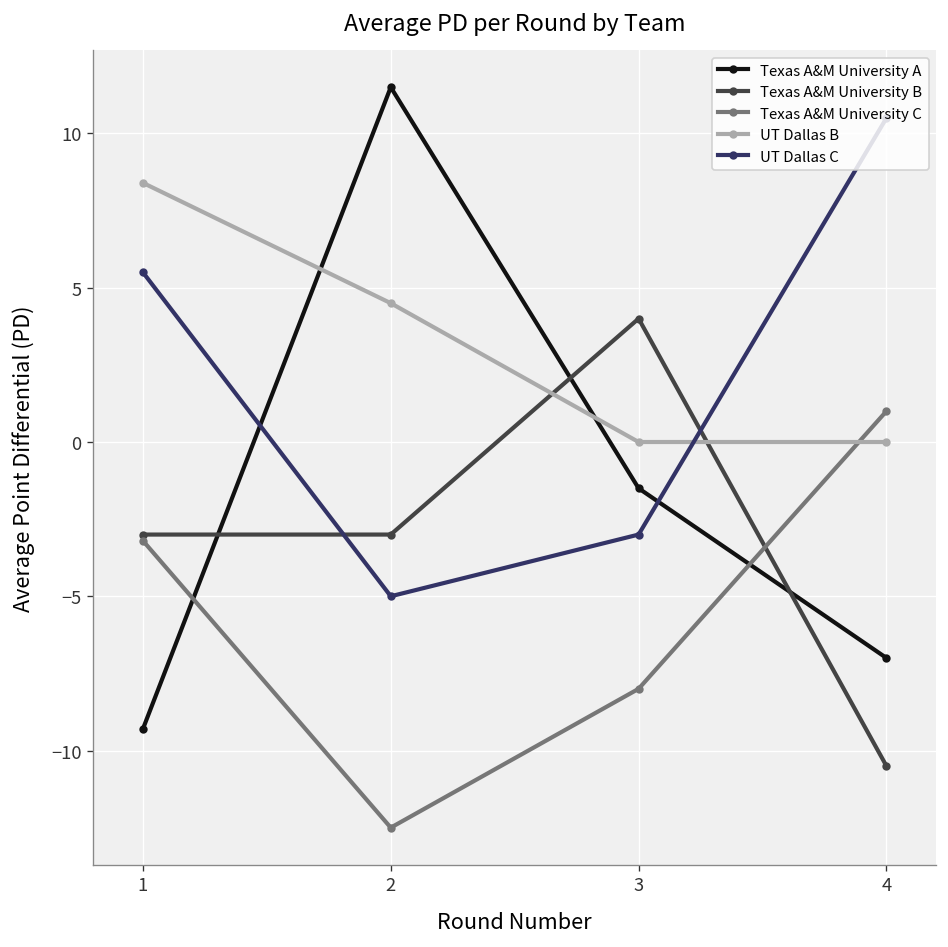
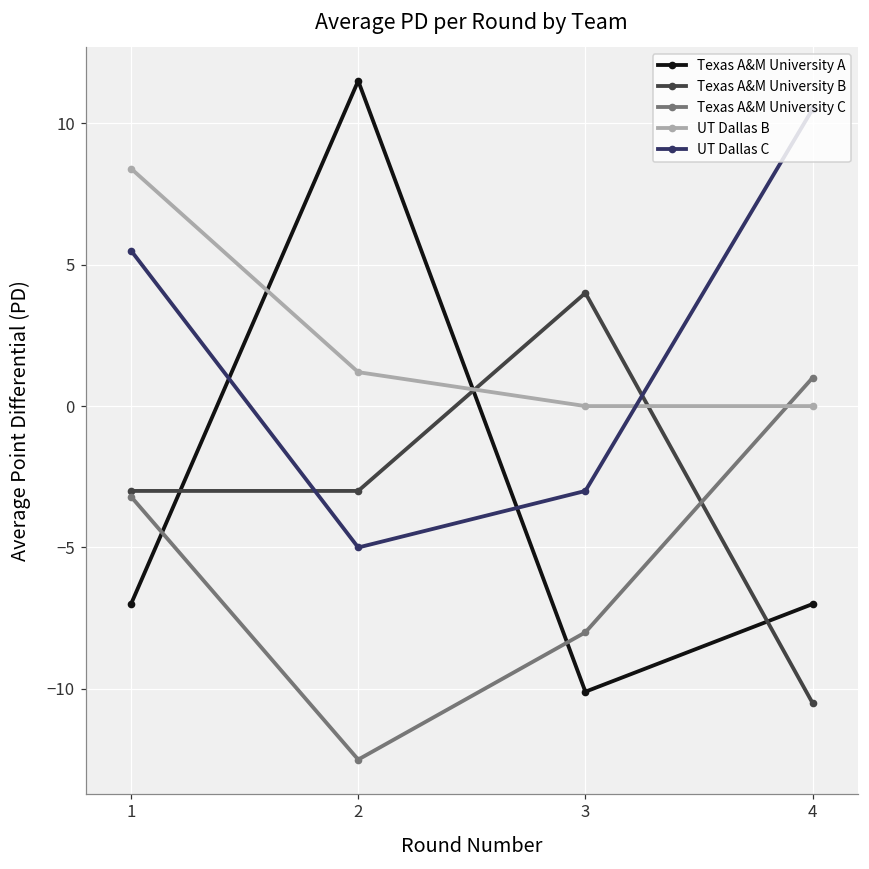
  {
    "Texas A&M University A": {
-     "1": -9.3,
+     "1": -7.0,
      "2": 11.5,
-     "3": -1.5,
+     "3": -10.1,
      "4": -7.0
    },
    "Texas A&M University C": {
      "1": -3.2,
      "2": -12.5,
      "3": -8.0,
      "4": 1.0
    },
    "UT Dallas B": {
      "1": 8.4,
-     "2": 4.5,
+     "2": 1.2,
      "3": 0.0,
      "4": 0.0
    }
  }
